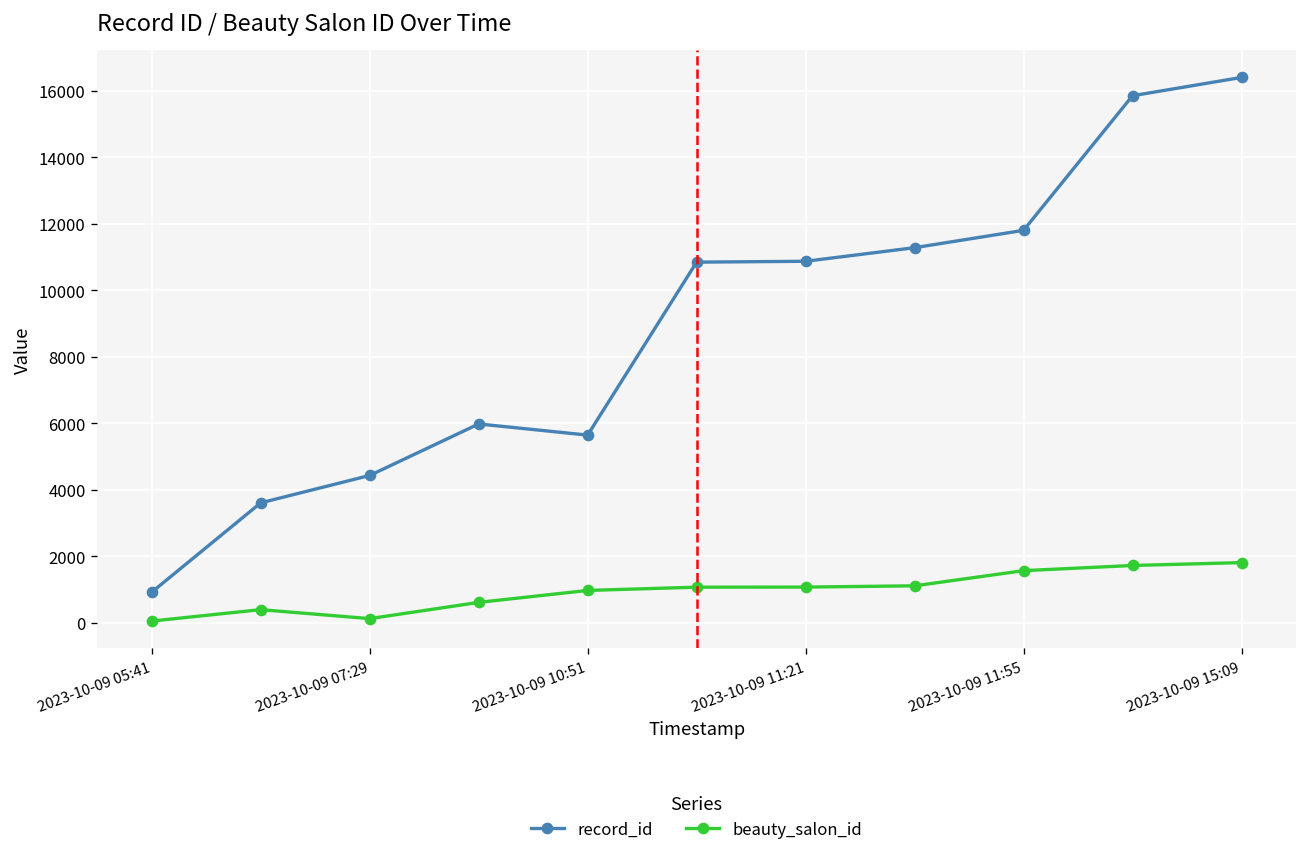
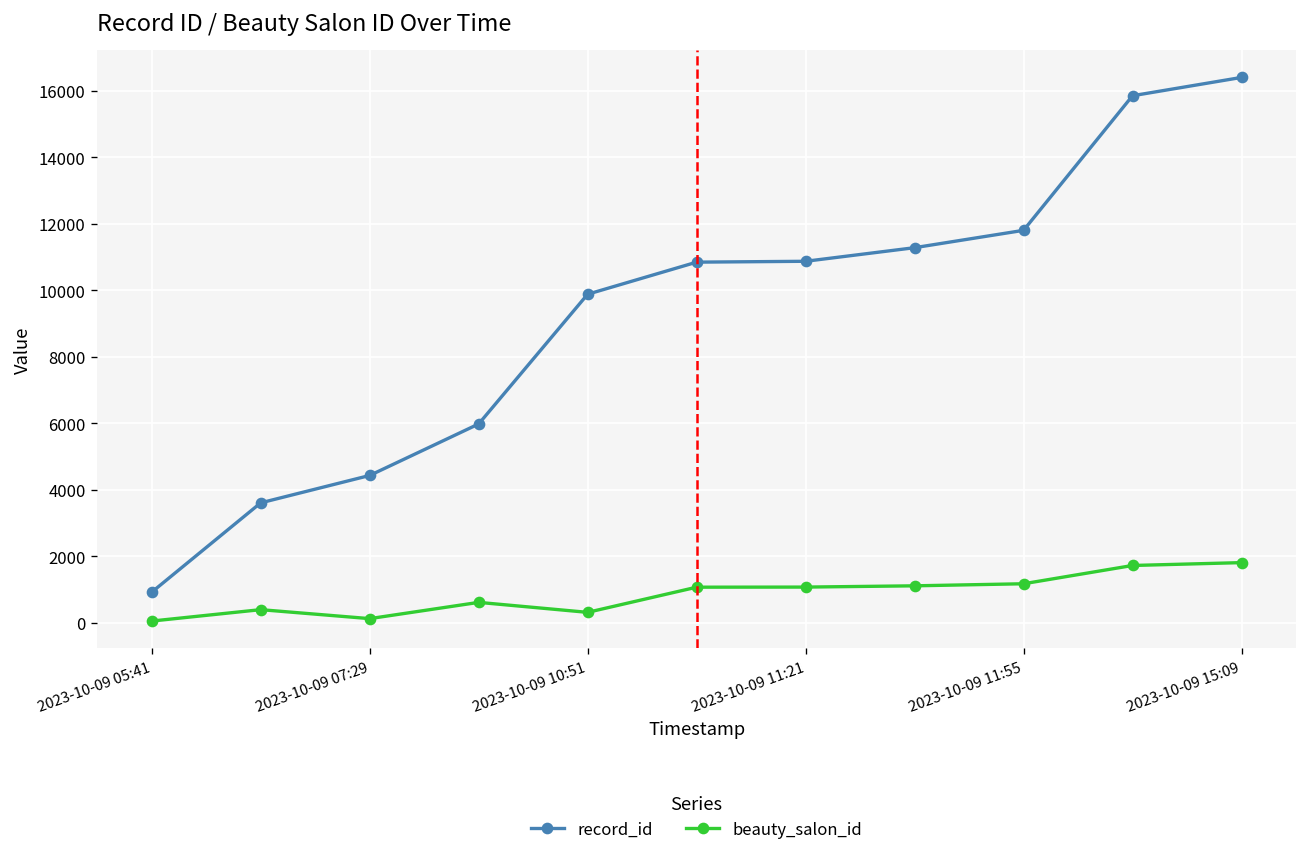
  {
    "record_id": {
      "2023-10-09 05:41": 900,
      "2023-10-09 07:29": 4400,
-     "2023-10-09 10:51": 5600,
+     "2023-10-09 10:51": 9900,
      "2023-10-09 11:55": 11800,
      "2023-10-09 15:09": 16400
    },
    "beauty_salon_id": {
      "2023-10-09 05:41": 0,
      "2023-10-09 07:29": 100,
-     "2023-10-09 10:51": 1000,
-     "2023-10-09 11:55": 1600,
+     "2023-10-09 10:51": 300,
+     "2023-10-09 11:55": 1200,
      "2023-10-09 15:09": 1800
    }
  }
